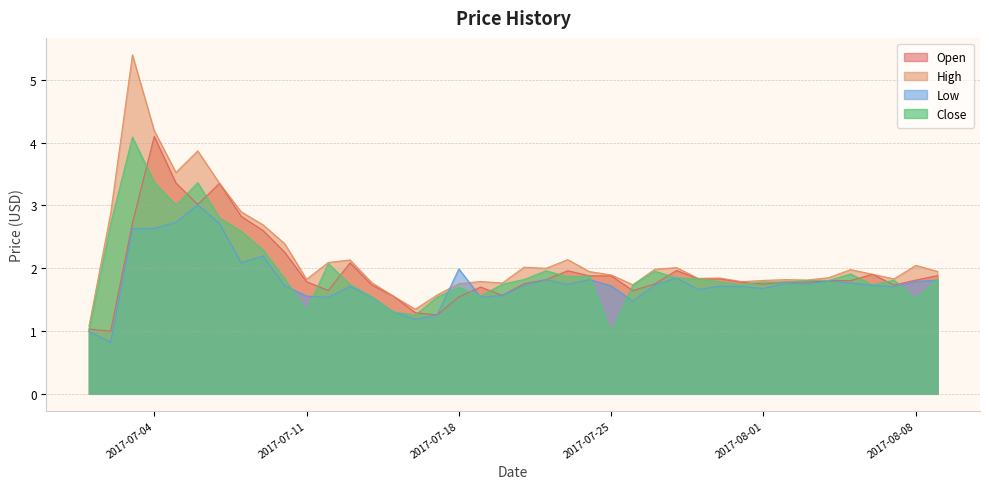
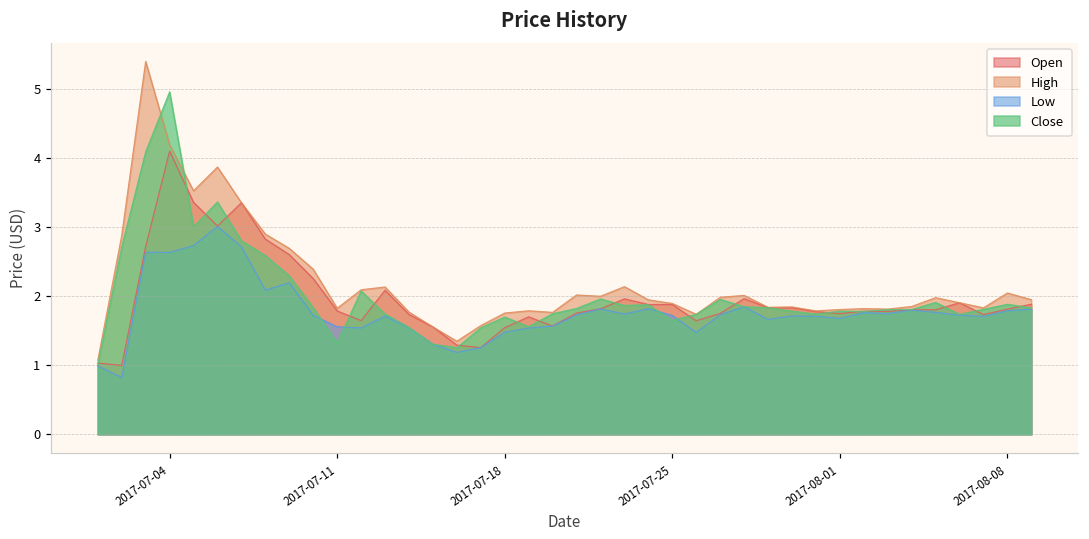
  {
    "Low": {
      "2017-07-04": 2.6,
      "2017-07-11": 1.6,
-     "2017-07-18": 2.0,
+     "2017-07-18": 1.5,
      "2017-07-25": 1.7,
      "2017-08-01": 1.7
    },
    "Close": {
-     "2017-07-04": 3.4,
+     "2017-07-04": 5.0,
      "2017-07-11": 1.3,
      "2017-07-18": 1.7,
-     "2017-07-25": 1.0,
-     "2017-08-08": 1.5
+     "2017-07-25": 1.6,
+     "2017-08-08": 1.9
    }
  }
